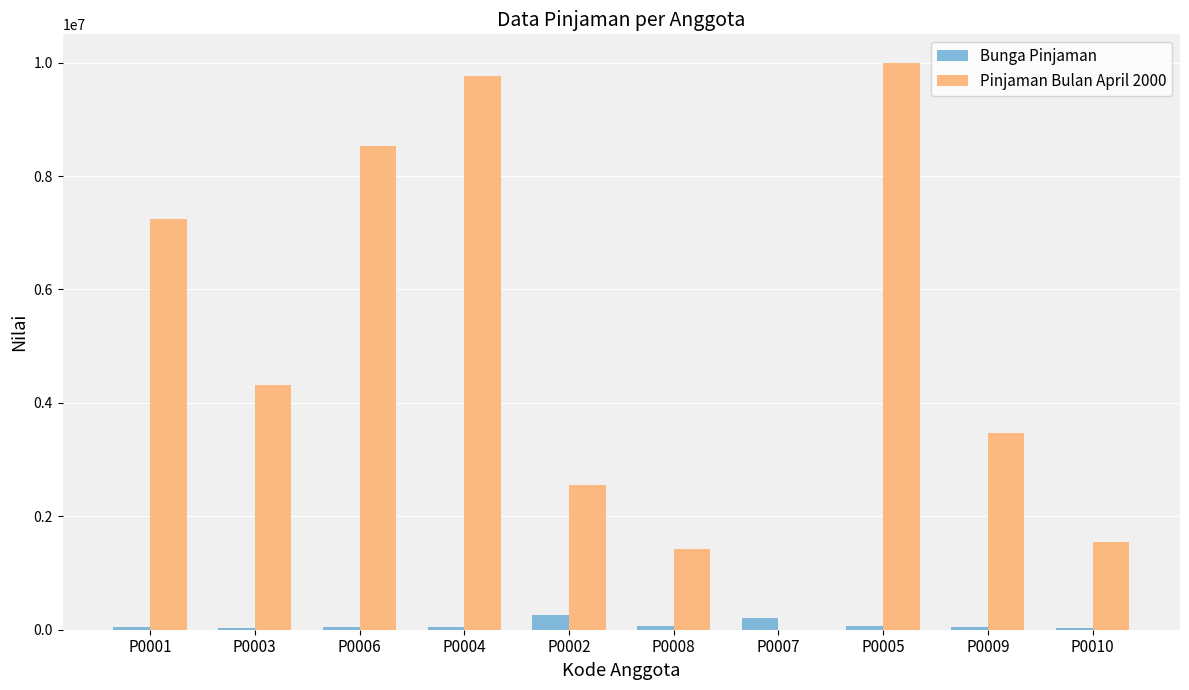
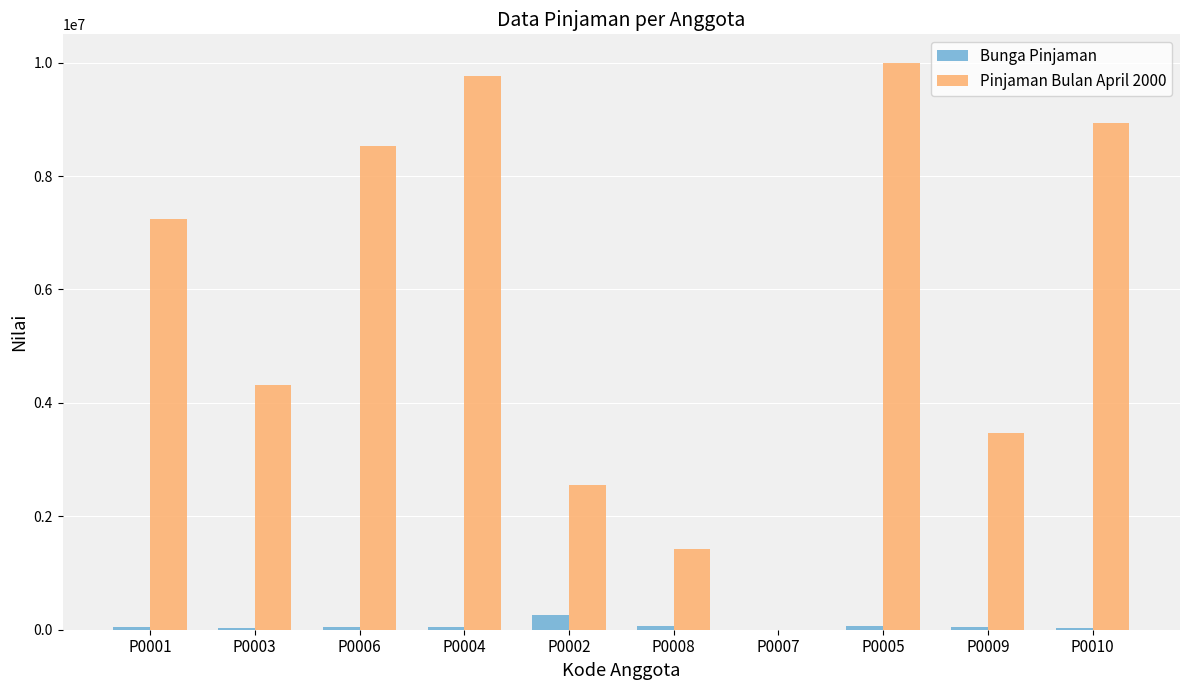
  {
    "Bunga Pinjaman": {
      "P0001": 100000,
      "P0004": 100000,
      "P0002": 300000,
      "P0008": 100000,
-     "P0007": 200000,
+     "P0007": 0,
      "P0005": 100000
    },
    "Pinjaman Bulan April 2000": {
      "P0001": 7300000,
      "P0003": 4300000,
      "P0006": 8500000,
      "P0004": 9800000,
      "P0002": 2600000,
      "P0008": 1400000,
      "P0007": 0,
      "P0005": 10000000,
      "P0009": 3500000,
-     "P0010": 1500000
+     "P0010": 8900000
    }
  }
